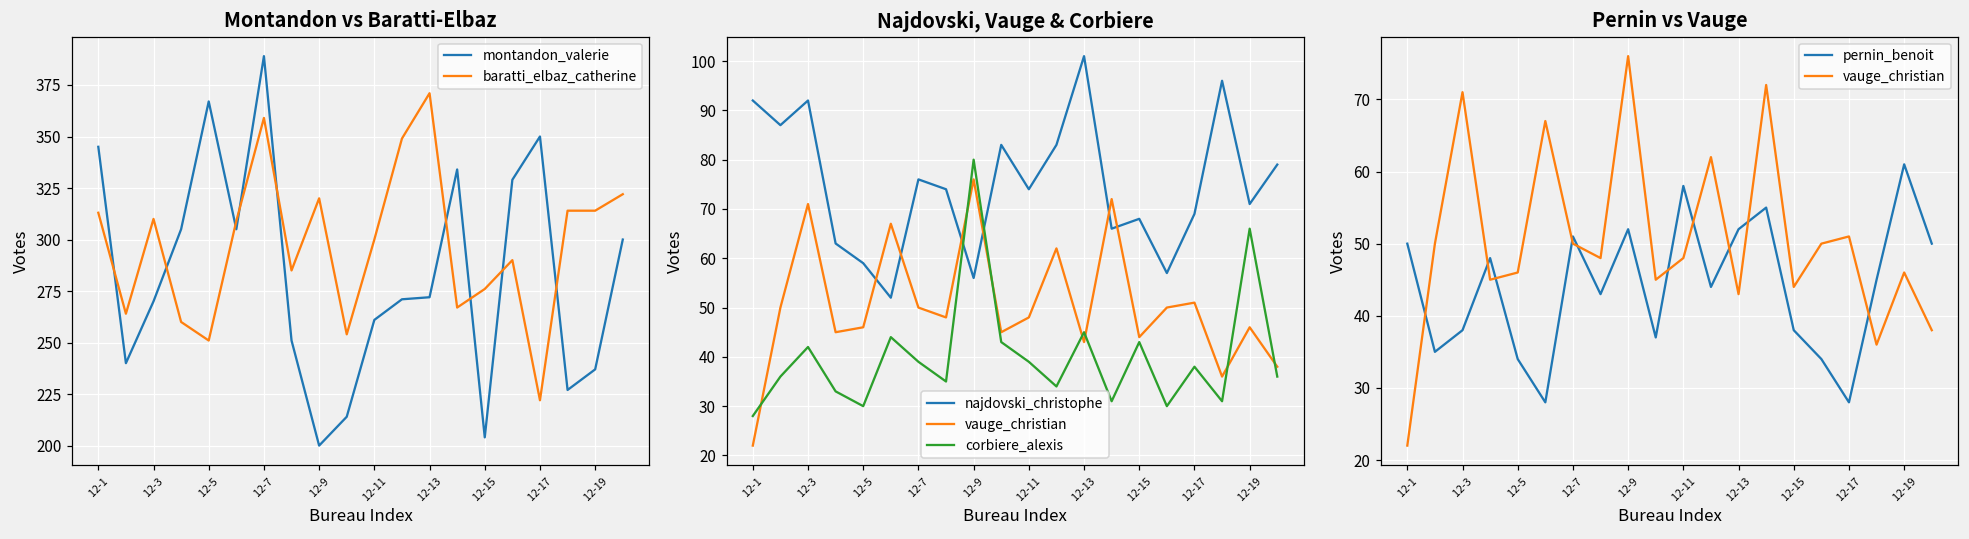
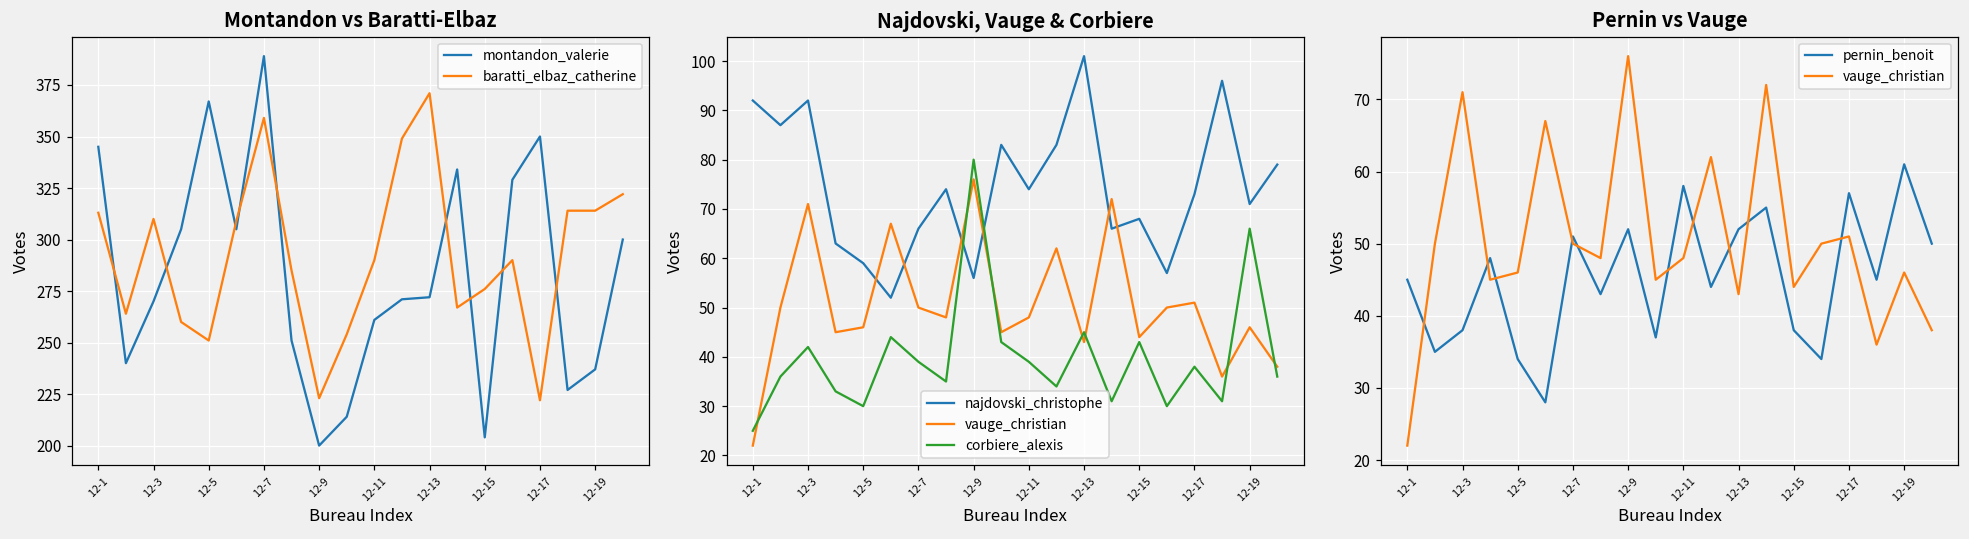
  {
    "Montandon vs Baratti-Elbaz": {
      "montandon_valerie": {
        "12-1": 345,
        "12-3": 270,
        "12-5": 367,
        "12-7": 389,
        "12-9": 200,
        "12-11": 261,
        "12-13": 272,
        "12-15": 204,
        "12-17": 350,
        "12-19": 237
      },
      "baratti_elbaz_catherine": {
        "12-1": 313,
        "12-3": 310,
        "12-5": 251,
        "12-7": 359,
-       "12-9": 320,
-       "12-11": 300,
+       "12-9": 223,
+       "12-11": 290,
        "12-13": 371,
        "12-15": 276,
        "12-17": 222,
        "12-19": 314
      }
    },
    "Najdovski, Vauge & Corbiere": {
      "najdovski_christophe": {
        "12-1": 92,
        "12-3": 92,
        "12-5": 59,
-       "12-7": 76,
+       "12-7": 66,
        "12-9": 56,
        "12-11": 74,
        "12-13": 101,
        "12-15": 68,
-       "12-17": 69,
+       "12-17": 73,
        "12-19": 71
      },
      "vauge_christian": {
        "12-1": 22,
        "12-3": 71,
        "12-5": 46,
        "12-7": 50,
        "12-9": 76,
        "12-11": 48,
        "12-13": 43,
        "12-15": 44,
        "12-17": 51,
        "12-19": 46
      },
      "corbiere_alexis": {
-       "12-1": 28,
+       "12-1": 25,
        "12-3": 42,
        "12-5": 30,
        "12-7": 39,
        "12-9": 80,
        "12-11": 39,
        "12-13": 45,
        "12-15": 43,
        "12-17": 38,
        "12-19": 66
      }
    },
    "Pernin vs Vauge": {
      "pernin_benoit": {
-       "12-1": 50,
+       "12-1": 45,
        "12-3": 38,
        "12-5": 34,
        "12-7": 51,
        "12-9": 52,
        "12-11": 58,
        "12-13": 52,
        "12-15": 38,
-       "12-17": 28,
+       "12-17": 57,
        "12-19": 61
      },
      "vauge_christian": {
        "12-1": 22,
        "12-3": 71,
        "12-5": 46,
        "12-7": 50,
        "12-9": 76,
        "12-11": 48,
        "12-13": 43,
        "12-15": 44,
        "12-17": 51,
        "12-19": 46
      }
    }
  }
